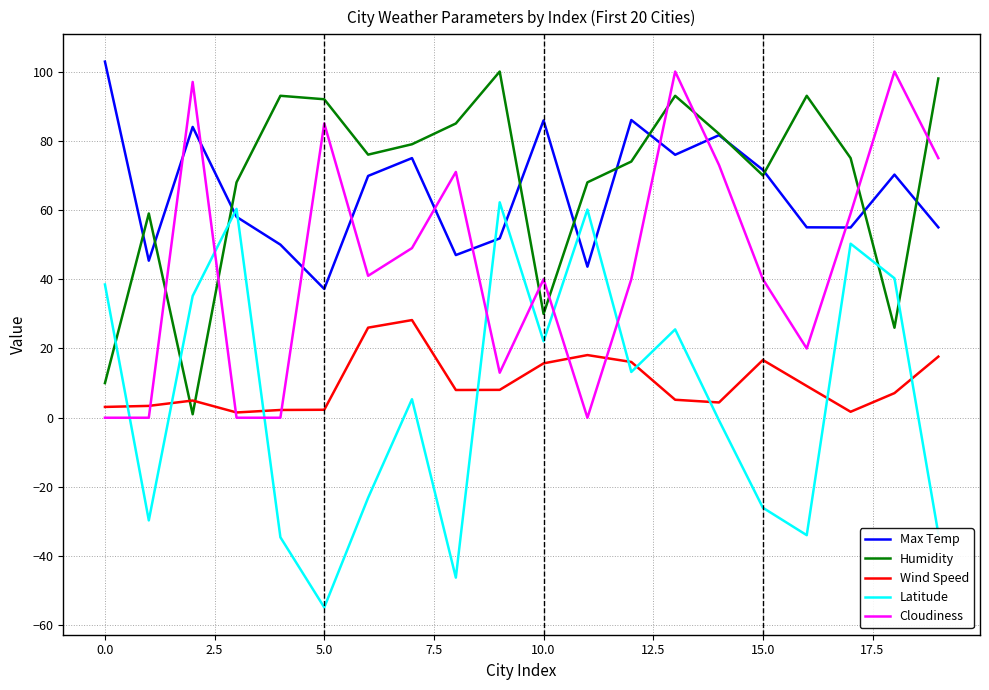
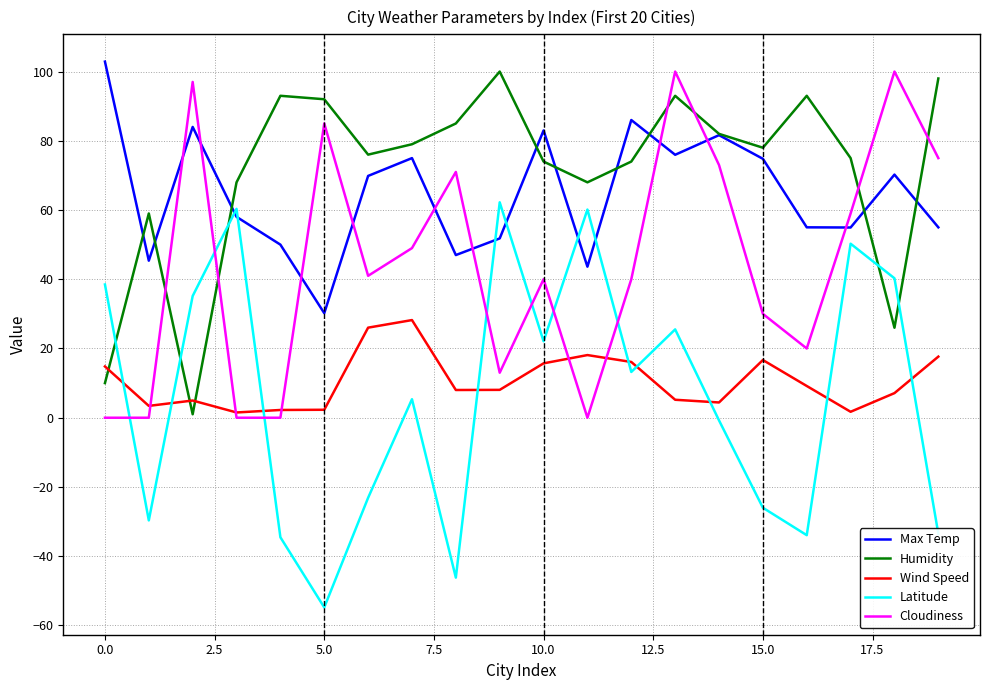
  {
    "Max Temp": {
      "0.0": 103,
-     "5.0": 37,
-     "10.0": 86,
-     "15.0": 72
+     "5.0": 30,
+     "10.0": 83,
+     "15.0": 75
    },
    "Humidity": {
      "0.0": 10,
      "5.0": 92,
-     "10.0": 30,
-     "15.0": 70
+     "10.0": 74,
+     "15.0": 78
    },
    "Wind Speed": {
-     "0.0": 3,
+     "0.0": 15,
      "5.0": 2,
      "10.0": 16,
      "15.0": 17
    },
    "Latitude": {
      "0.0": 38,
      "5.0": -55,
      "10.0": 22,
      "15.0": -26
    },
    "Cloudiness": {
      "0.0": 0,
      "5.0": 85,
      "10.0": 40,
-     "15.0": 40
+     "15.0": 30
    }
  }
